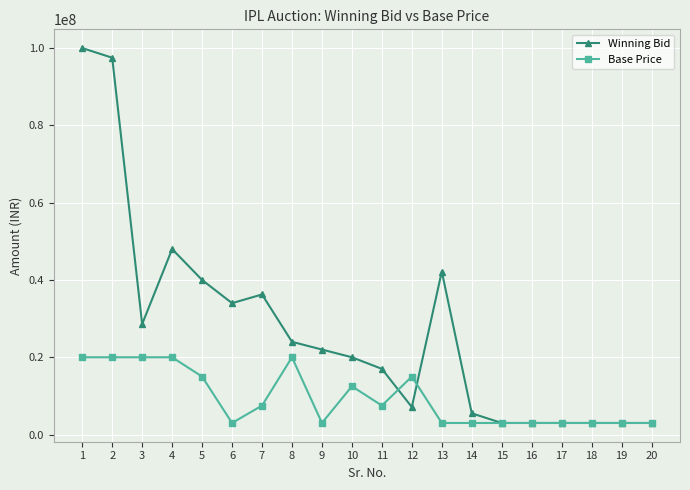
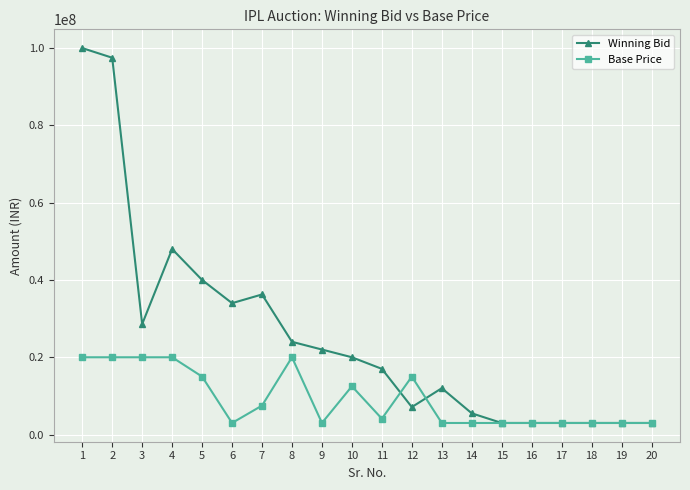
  {
    "Winning Bid": {
      "1": 100000000,
      "2": 98000000,
      "3": 29000000,
      "4": 48000000,
      "5": 40000000,
      "6": 34000000,
      "7": 36000000,
      "8": 24000000,
      "9": 22000000,
      "10": 20000000,
      "11": 17000000,
      "12": 7000000,
-     "13": 42000000,
+     "13": 12000000,
      "14": 6000000
    },
    "Base Price": {
      "1": 20000000,
      "2": 20000000,
      "3": 20000000,
      "4": 20000000,
      "5": 15000000,
      "6": 3000000,
      "7": 8000000,
      "8": 20000000,
      "9": 3000000,
      "10": 13000000,
-     "11": 8000000,
+     "11": 4000000,
      "12": 15000000,
      "13": 3000000,
      "14": 3000000
    }
  }
